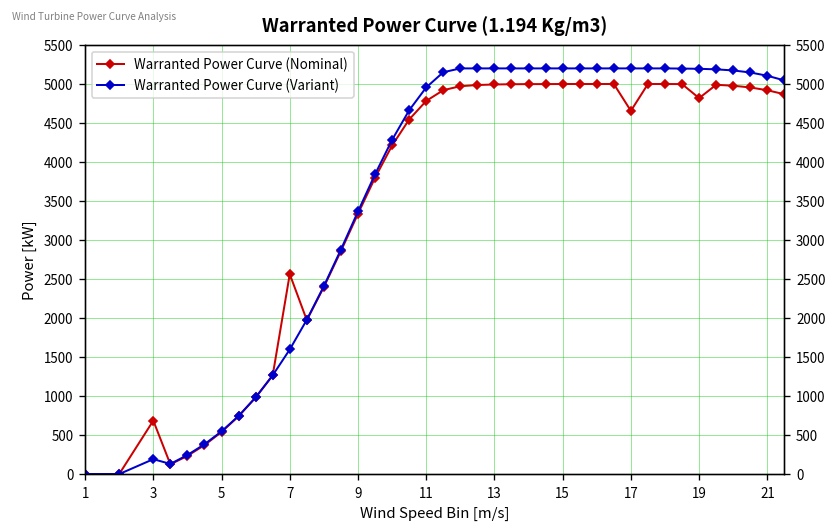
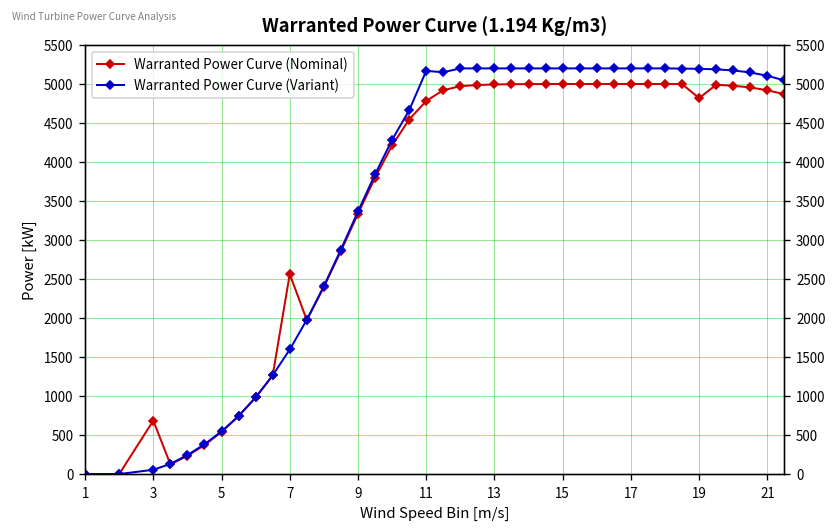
  {
    "Warranted Power Curve (Nominal)": {
      "3": 700,
      "7": 2600,
      "11": 4800,
      "13": 5000,
      "15": 5000,
-     "17": 4700,
+     "17": 5000,
      "19": 4800,
      "21": 4900
    },
    "Warranted Power Curve (Variant)": {
-     "3": 200,
+     "3": 100,
      "7": 1600,
-     "11": 5000,
+     "11": 5200,
      "13": 5200,
      "15": 5200,
      "17": 5200,
      "19": 5200,
      "21": 5100
    }
  }
